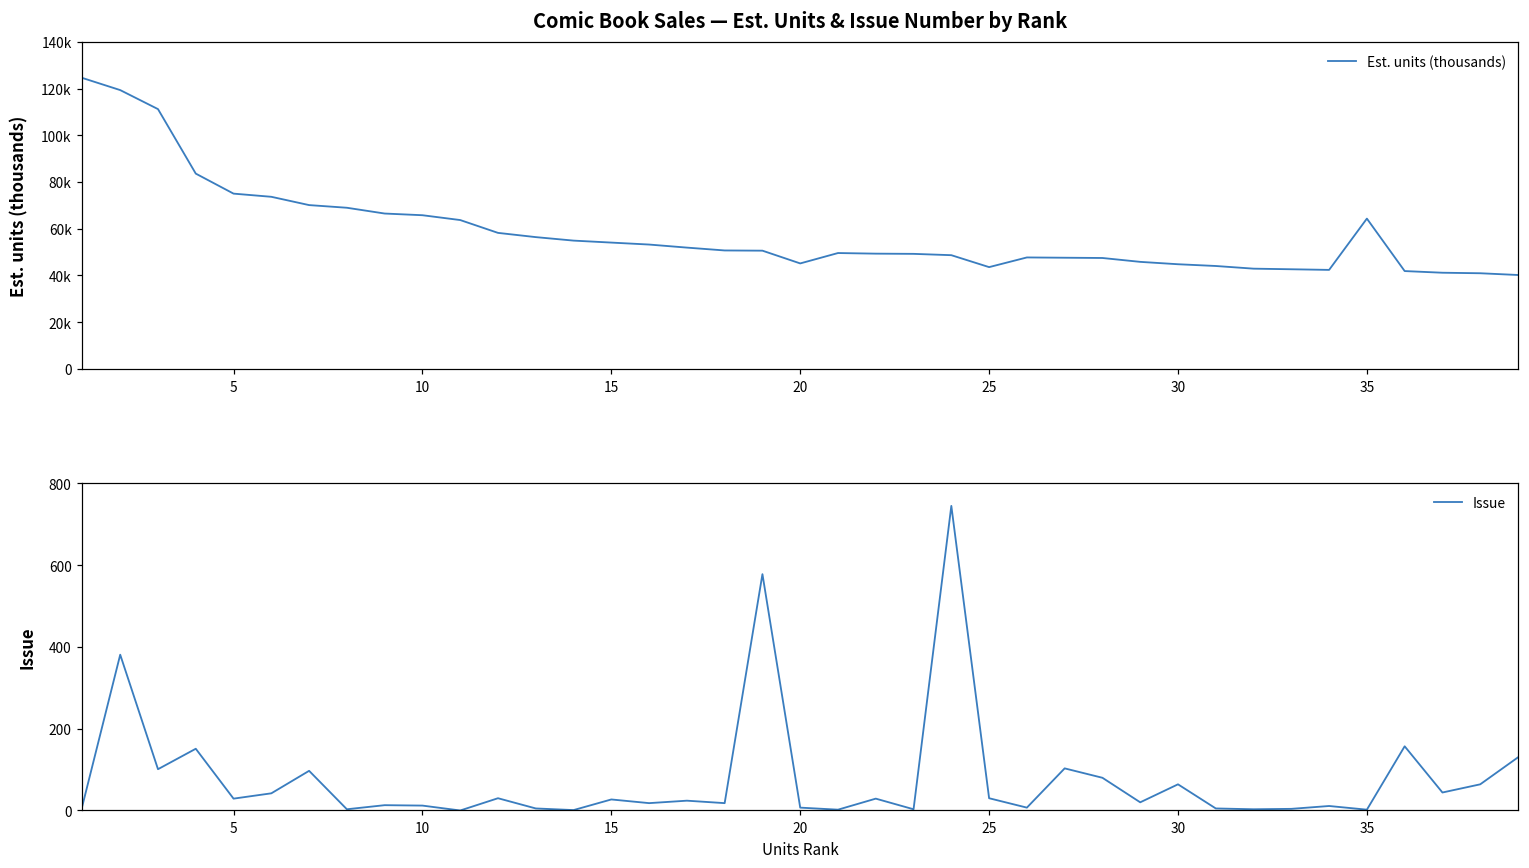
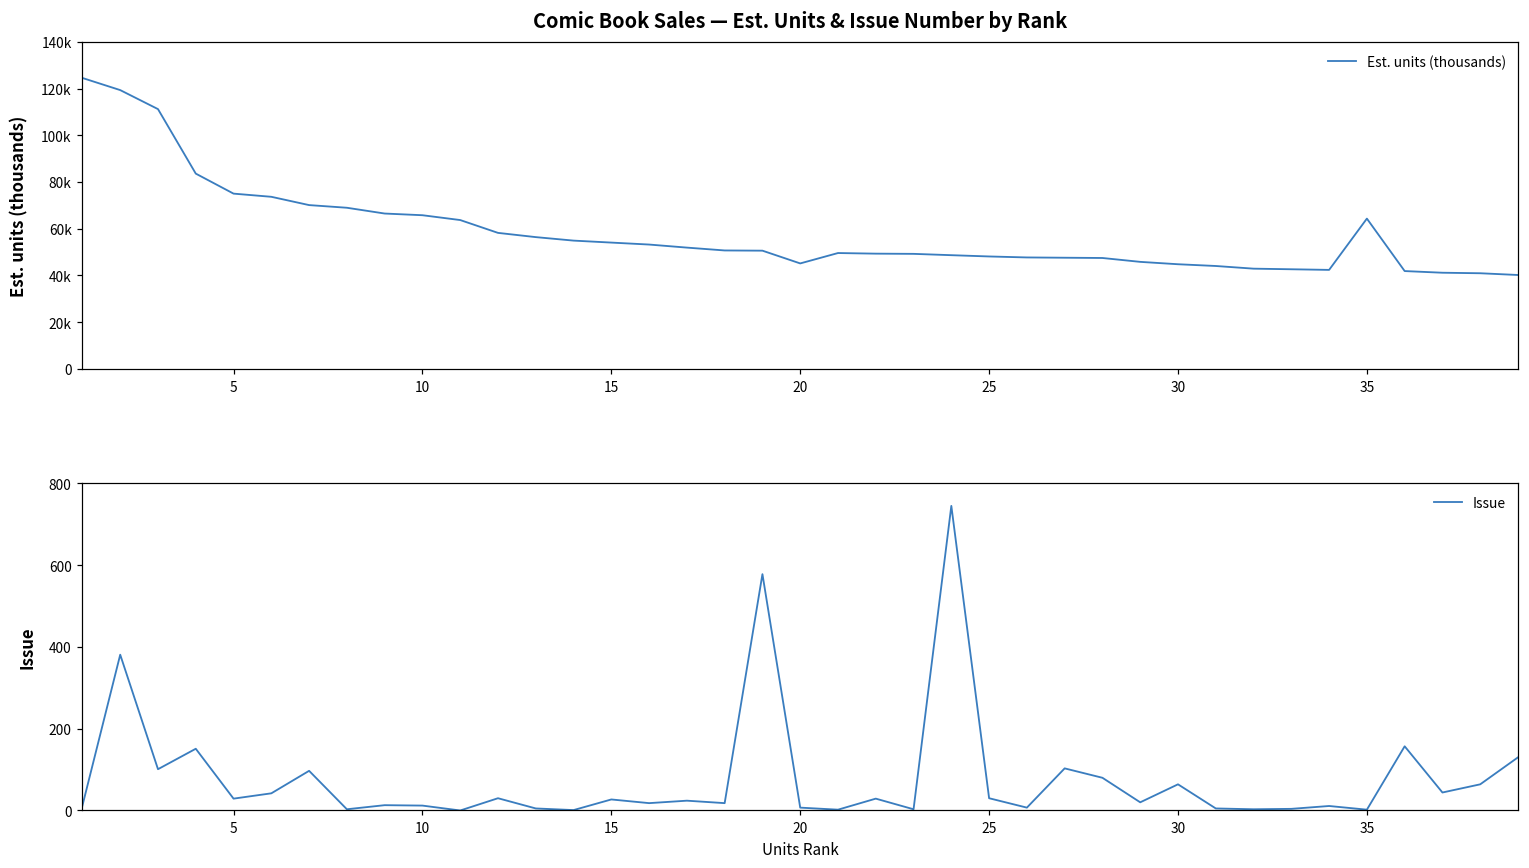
  {
    "Comic Book Sales — Est. Units & Issue Number by Rank": {
      "5": 75000,
      "10": 66000,
      "15": 54000,
      "20": 45000,
-     "25": 44000,
+     "25": 48000,
      "30": 45000,
      "35": 64000
    }
  }
